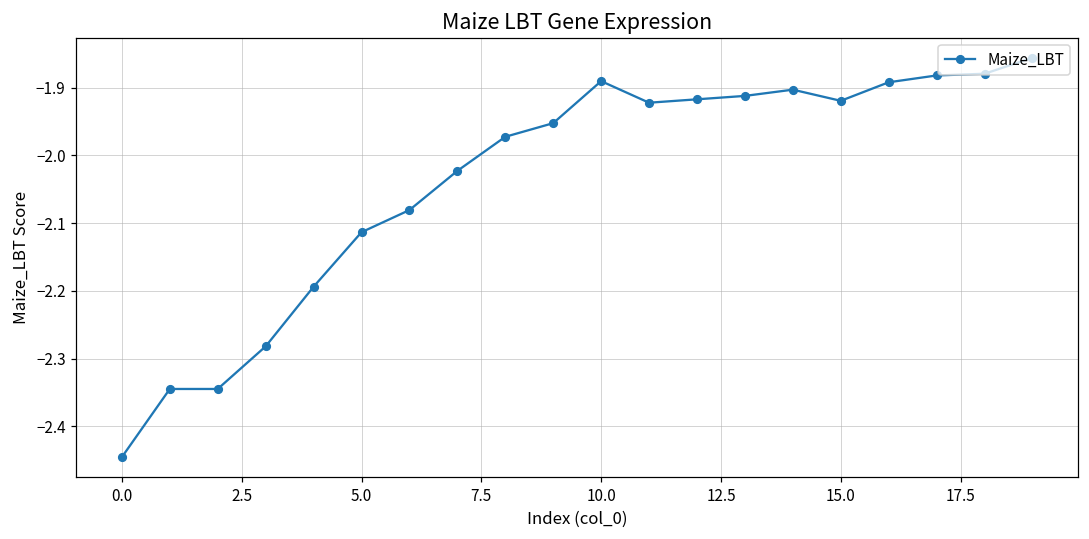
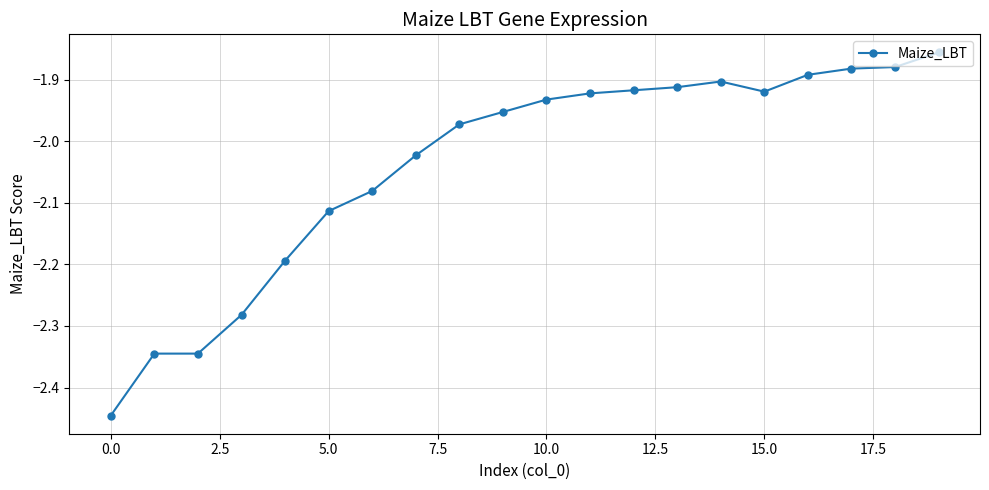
  {
    "0.0": -2.45,
    "5.0": -2.11,
-   "10.0": -1.89,
+   "10.0": -1.93,
    "15.0": -1.92
  }
